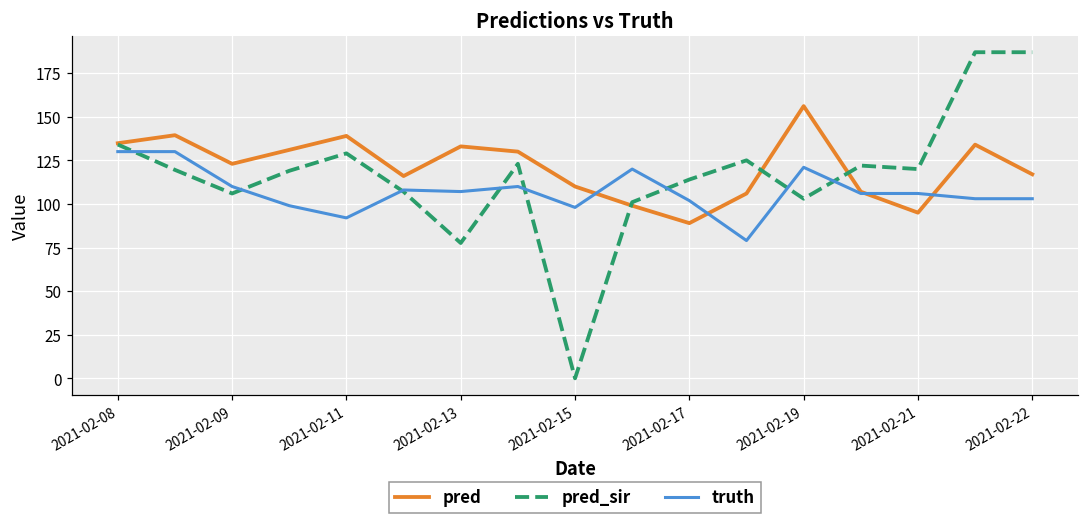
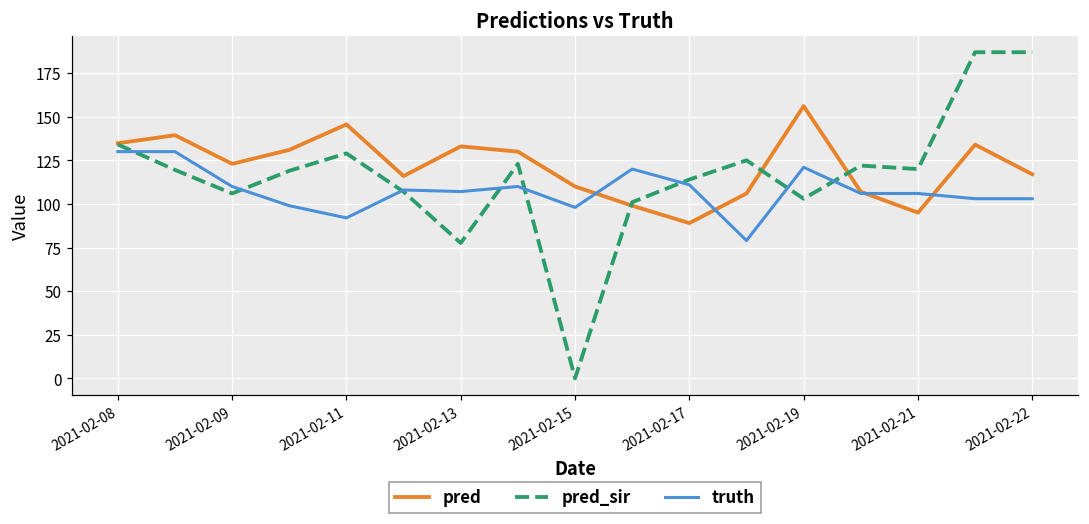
  {
    "pred": {
      "2021-02-09": 123,
-     "2021-02-11": 139,
+     "2021-02-11": 146,
      "2021-02-13": 133,
      "2021-02-15": 110,
      "2021-02-17": 89,
      "2021-02-19": 156,
      "2021-02-21": 95
    },
    "pred_sir": {
      "2021-02-09": 106,
      "2021-02-11": 129,
      "2021-02-13": 78,
      "2021-02-15": 0,
      "2021-02-17": 114,
      "2021-02-19": 103,
      "2021-02-21": 120
    },
    "truth": {
      "2021-02-09": 110,
      "2021-02-11": 92,
      "2021-02-13": 107,
      "2021-02-15": 98,
-     "2021-02-17": 102,
+     "2021-02-17": 111,
      "2021-02-19": 121,
      "2021-02-21": 106
    }
  }
